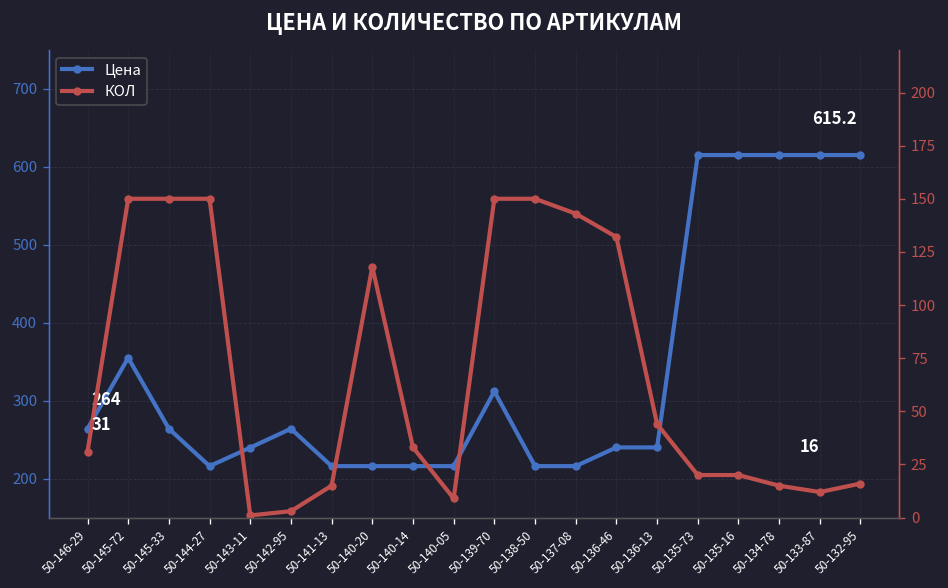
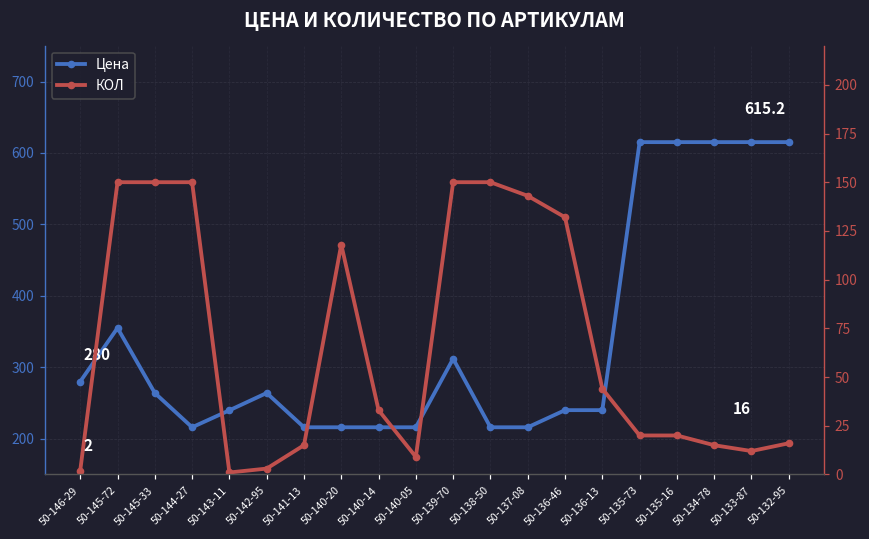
  {
    "Цена": {
-     "50-146-29": 264,
+     "50-146-29": 280,
      "50-133-87": 615.2,
      "50-132-95": 615.2
    },
    "КОЛ": {
-     "50-146-29": 31
+     "50-146-29": 2
    }
  }
